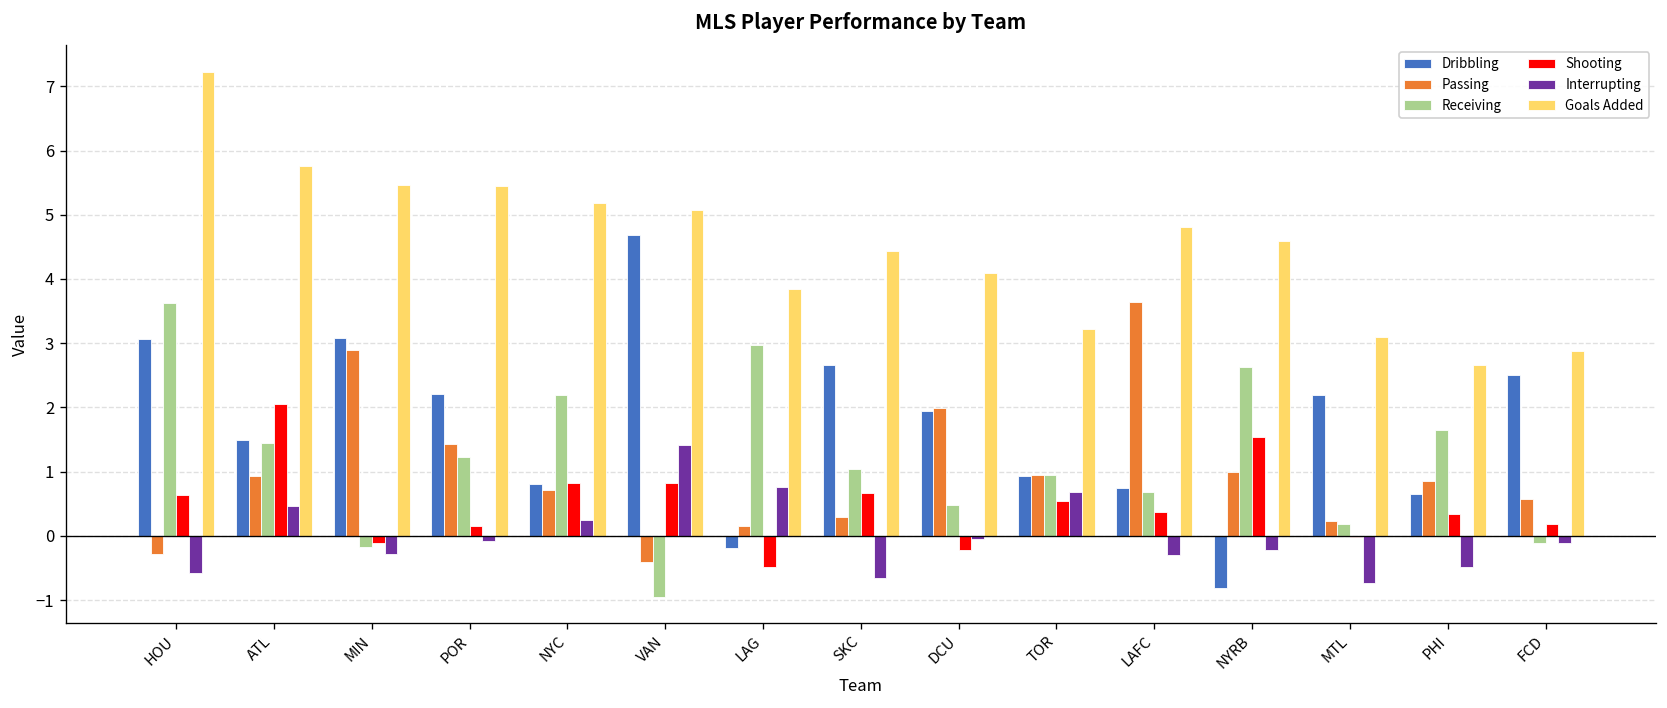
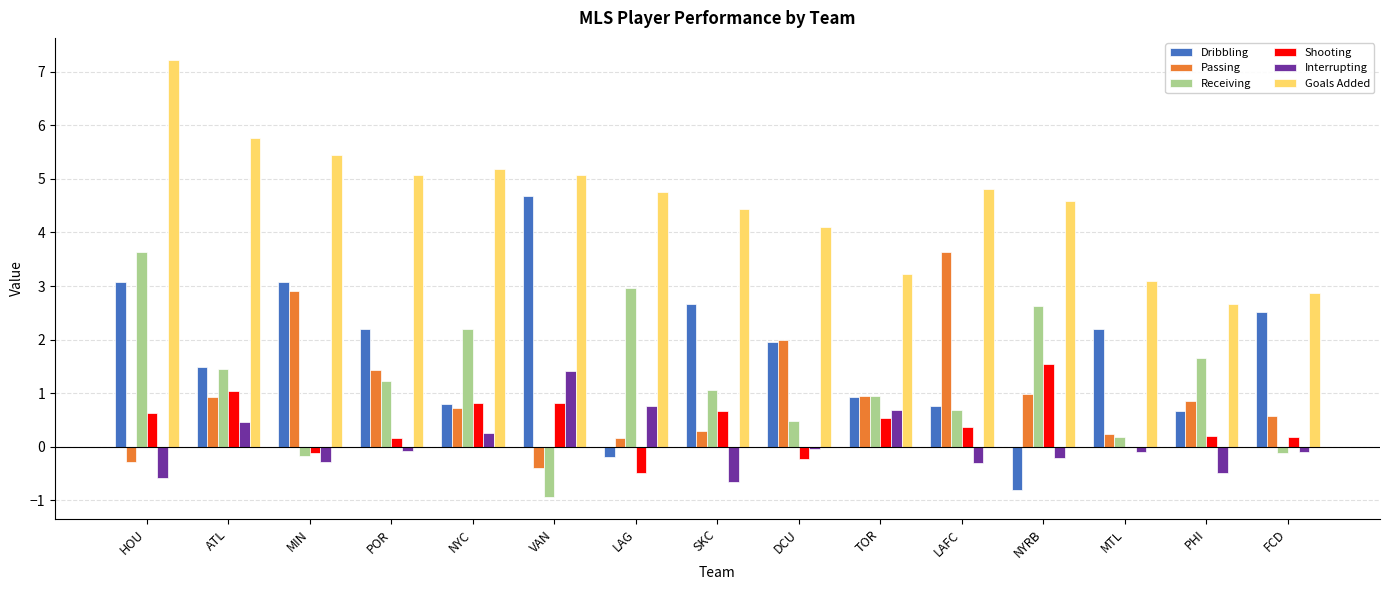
  {
    "Dribbling": {
      "HOU": 3.1,
      "ATL": 1.5,
      "MIN": 3.1,
      "POR": 2.2,
      "NYC": 0.8,
      "VAN": 4.7,
      "LAG": -0.2,
      "SKC": 2.7,
      "DCU": 1.9,
      "TOR": 0.9,
      "LAFC": 0.7,
      "NYRB": -0.8,
      "MTL": 2.2,
      "PHI": 0.7,
      "FCD": 2.5
    },
    "Passing": {
      "HOU": -0.3,
      "ATL": 0.9,
      "MIN": 2.9,
      "POR": 1.4,
      "NYC": 0.7,
      "VAN": -0.4,
      "LAG": 0.2,
      "SKC": 0.3,
      "DCU": 2.0,
      "TOR": 1.0,
      "LAFC": 3.6,
      "NYRB": 1.0,
      "MTL": 0.2,
      "PHI": 0.9,
      "FCD": 0.6
    },
    "Receiving": {
      "HOU": 3.6,
      "ATL": 1.4,
      "MIN": -0.2,
      "POR": 1.2,
      "NYC": 2.2,
      "VAN": -0.9,
      "LAG": 3.0,
      "SKC": 1.0,
      "DCU": 0.5,
      "TOR": 1.0,
      "LAFC": 0.7,
      "NYRB": 2.6,
      "MTL": 0.2,
      "PHI": 1.7,
      "FCD": -0.1
    },
    "Shooting": {
      "HOU": 0.6,
-     "ATL": 2.0,
+     "ATL": 1.0,
      "MIN": -0.1,
      "POR": 0.2,
      "NYC": 0.8,
      "VAN": 0.8,
      "LAG": -0.5,
      "SKC": 0.7,
      "DCU": -0.2,
      "TOR": 0.5,
      "LAFC": 0.4,
      "NYRB": 1.5,
-     "PHI": 0.3,
+     "PHI": 0.2,
      "FCD": 0.2
    },
    "Interrupting": {
      "HOU": -0.6,
      "ATL": 0.5,
      "MIN": -0.3,
      "POR": -0.1,
      "NYC": 0.3,
      "VAN": 1.4,
      "LAG": 0.8,
      "SKC": -0.7,
      "DCU": -0.1,
      "TOR": 0.7,
      "LAFC": -0.3,
      "NYRB": -0.2,
-     "MTL": -0.7,
+     "MTL": -0.1,
      "PHI": -0.5,
      "FCD": -0.1
    },
    "Goals Added": {
      "HOU": 7.2,
      "ATL": 5.8,
      "MIN": 5.5,
-     "POR": 5.4,
+     "POR": 5.1,
      "NYC": 5.2,
      "VAN": 5.1,
-     "LAG": 3.8,
+     "LAG": 4.8,
      "SKC": 4.4,
      "DCU": 4.1,
      "TOR": 3.2,
      "LAFC": 4.8,
      "NYRB": 4.6,
      "MTL": 3.1,
      "PHI": 2.7,
      "FCD": 2.9
    }
  }
